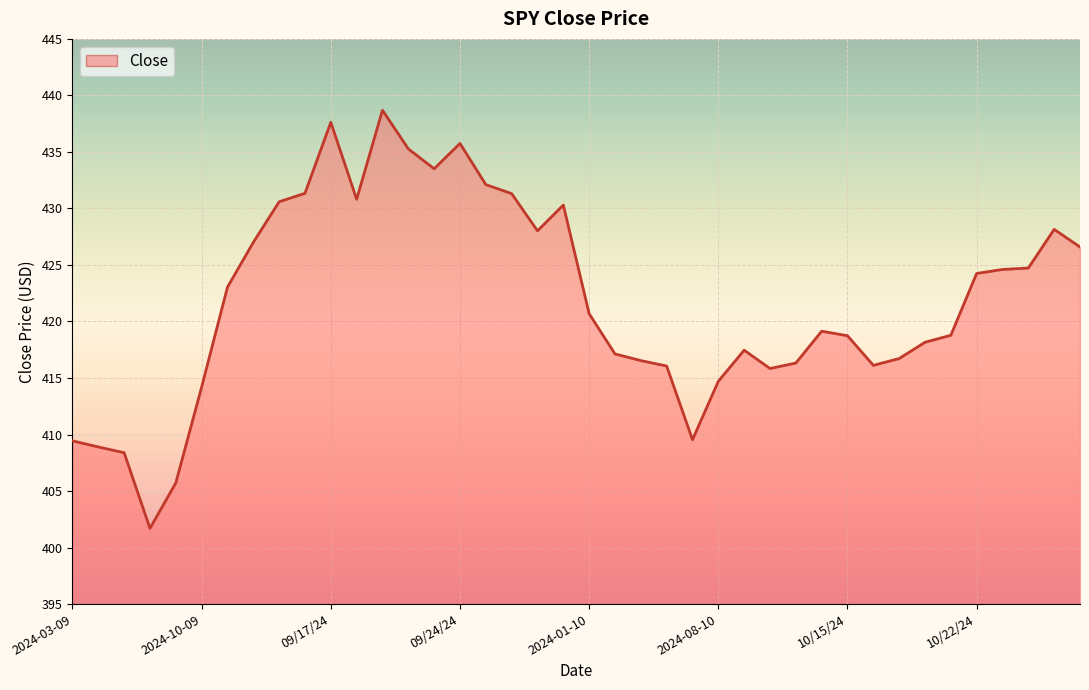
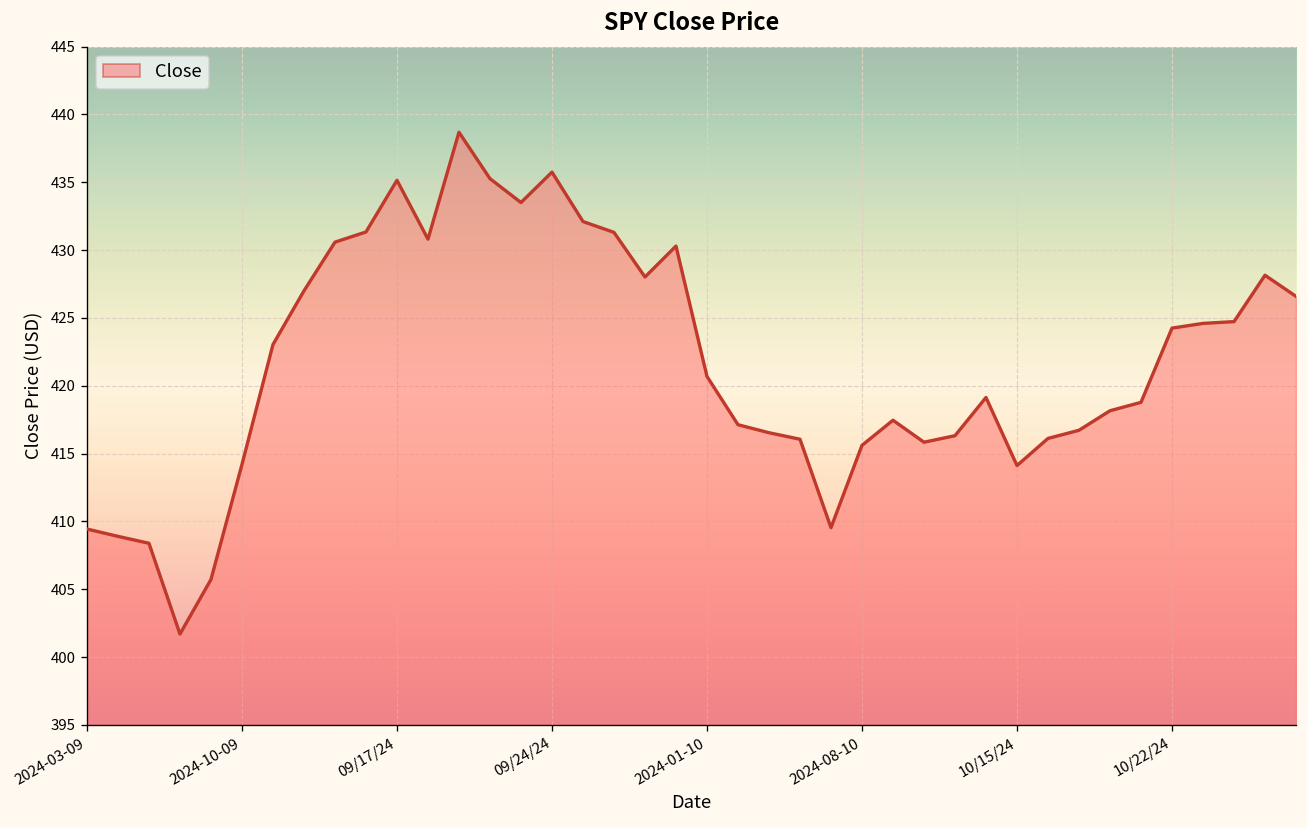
  {
    "2024-03-09": 409.4,
    "2024-10-09": 414.2,
-   "09/17/24": 437.6,
+   "09/17/24": 435.2,
    "09/24/24": 435.8,
    "2024-01-10": 420.7,
-   "2024-08-10": 414.7,
-   "10/15/24": 418.7,
+   "2024-08-10": 415.6,
+   "10/15/24": 414.1,
    "10/22/24": 424.3
  }
